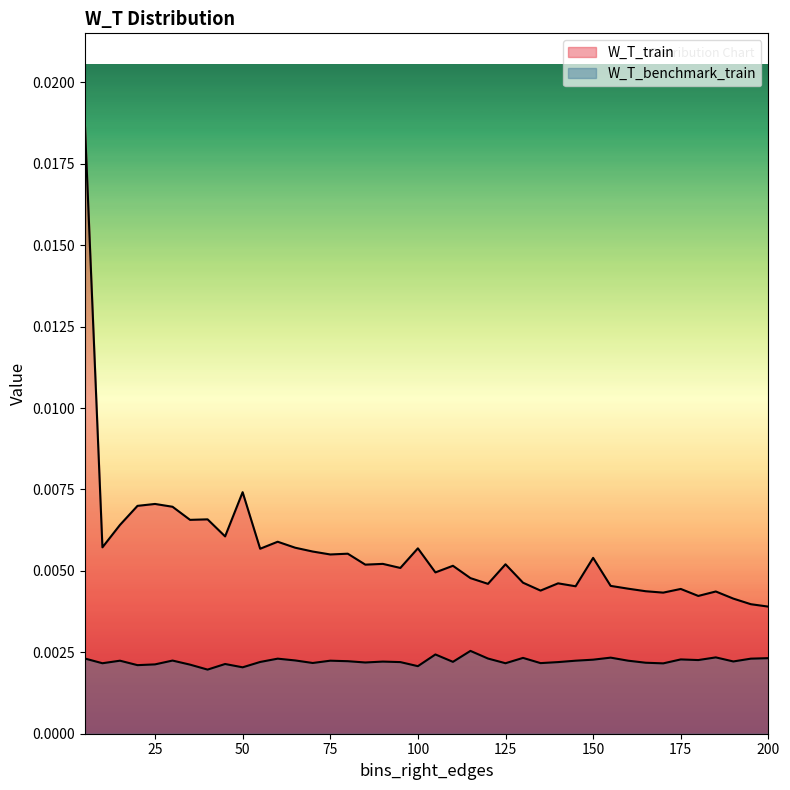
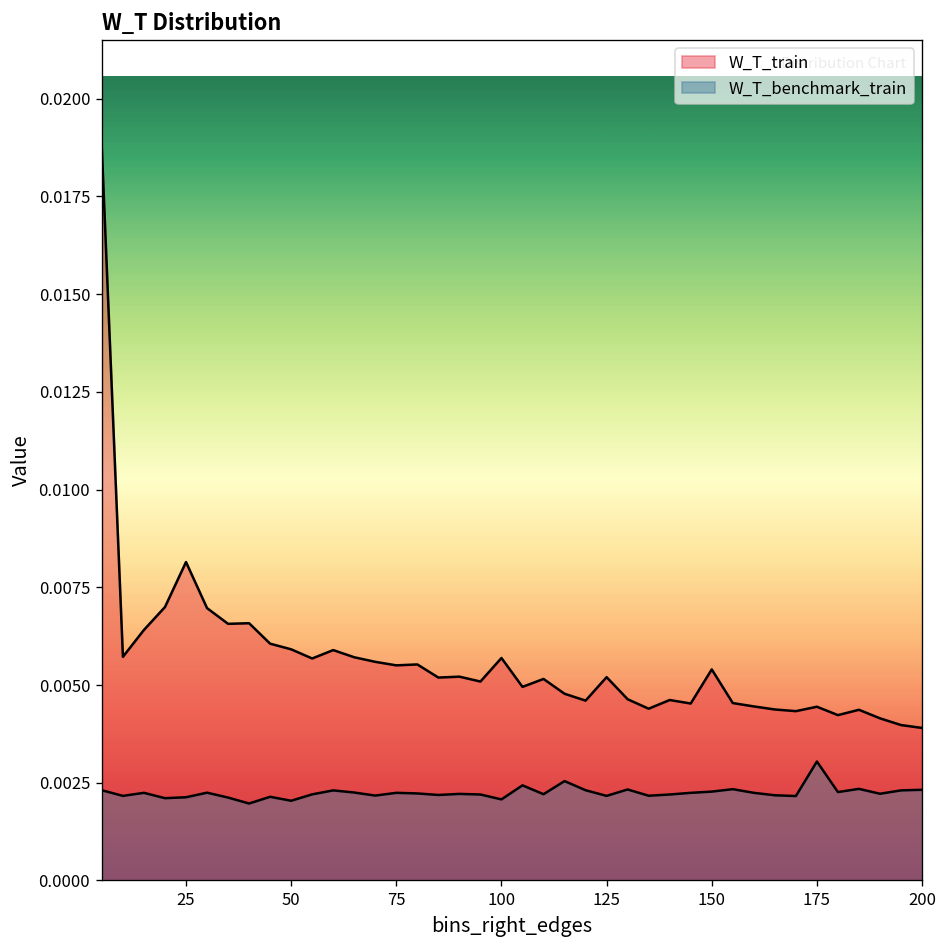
  {
    "W_T_train": {
-     "25": 0.0071,
-     "50": 0.0074,
+     "25": 0.0081,
+     "50": 0.0059,
      "75": 0.0055,
      "100": 0.0057,
      "125": 0.0052,
      "150": 0.0054,
      "175": 0.0044,
      "200": 0.0039
    },
    "W_T_benchmark_train": {
      "25": 0.0021,
      "50": 0.0020,
      "75": 0.0022,
      "100": 0.0021,
      "125": 0.0022,
      "150": 0.0023,
-     "175": 0.0023,
+     "175": 0.0030,
      "200": 0.0023
    }
  }
